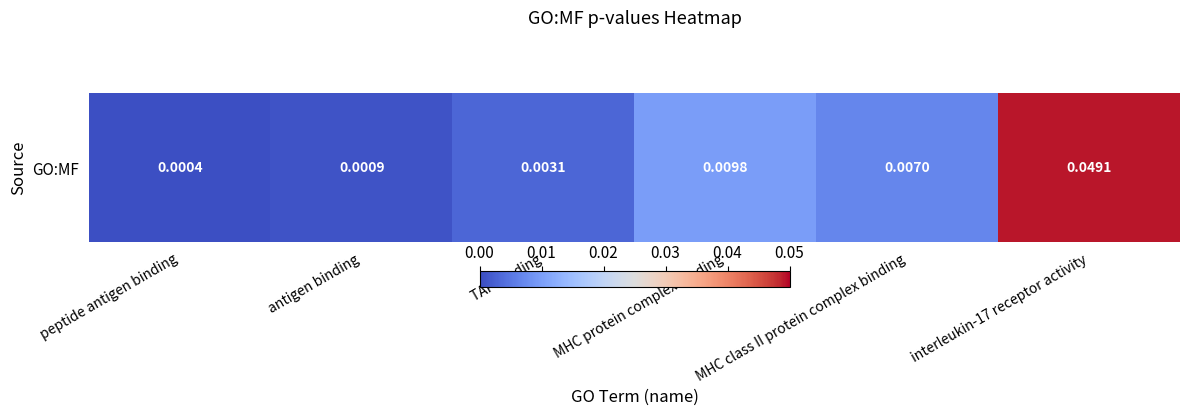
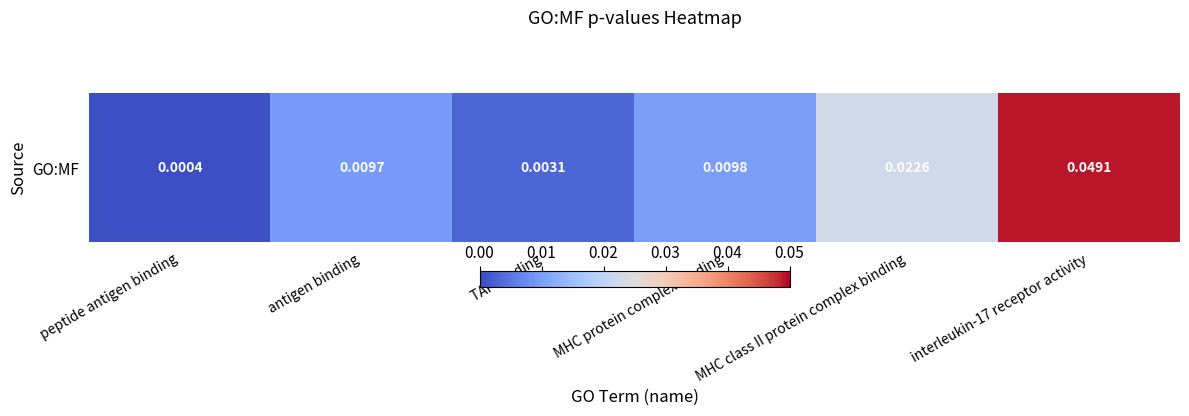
  {
    "GO:MF": {
      "peptide antigen binding": 0.0004,
-     "antigen binding": 0.0009,
+     "antigen binding": 0.0097,
      "MHC protein complex binding": 0.0098,
-     "MHC class II protein complex binding": 0.0070,
+     "MHC class II protein complex binding": 0.0226,
      "interleukin-17 receptor activity": 0.0491
    }
  }
